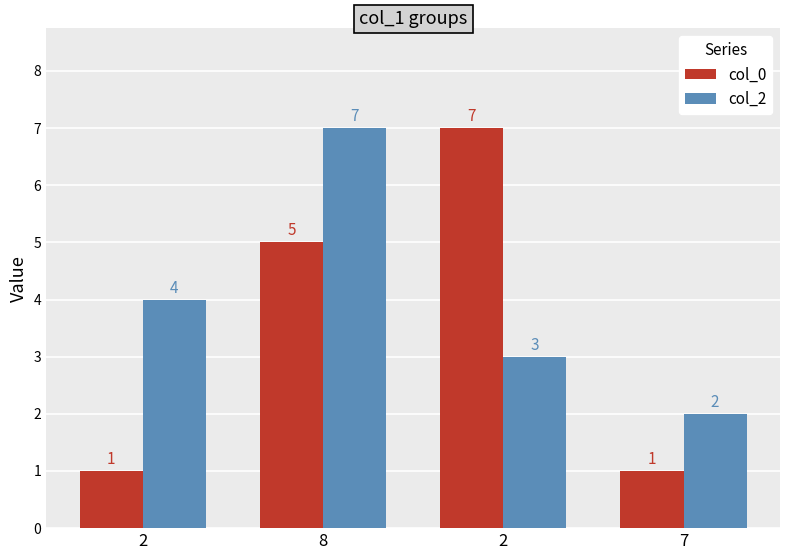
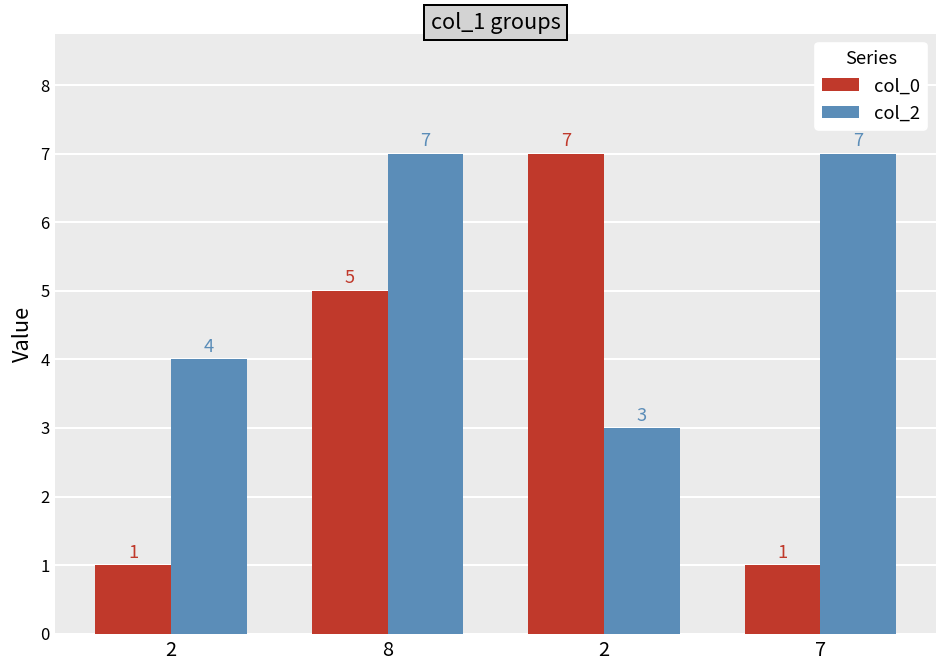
  {
    "col_0": {
      "8": 5,
      "7": 1
    },
    "col_2": {
-     "7": 2
+     "7": 7
    }
  }
